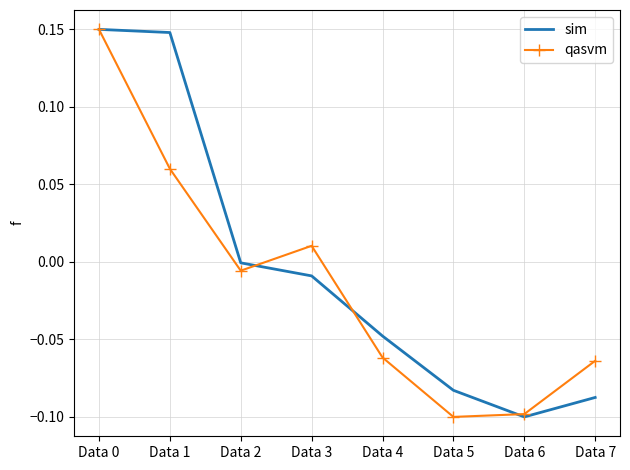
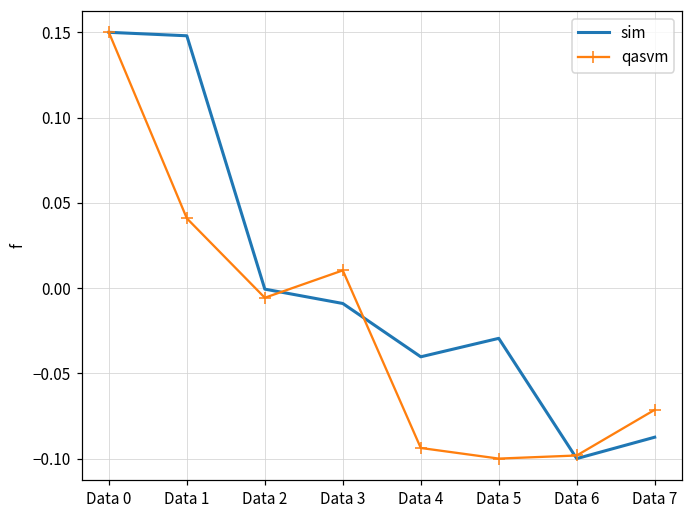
  {
    "sim": {
      "Data 1": 0.148,
      "Data 2": -0.001,
      "Data 3": -0.009,
-     "Data 4": -0.048,
-     "Data 5": -0.083,
+     "Data 4": -0.040,
+     "Data 5": -0.029,
      "Data 6": -0.100,
      "Data 7": -0.087
    },
    "qasvm": {
-     "Data 1": 0.060,
+     "Data 1": 0.041,
      "Data 2": -0.006,
      "Data 3": 0.010,
-     "Data 4": -0.062,
+     "Data 4": -0.094,
      "Data 5": -0.100,
      "Data 6": -0.098,
-     "Data 7": -0.064
+     "Data 7": -0.071
    }
  }
